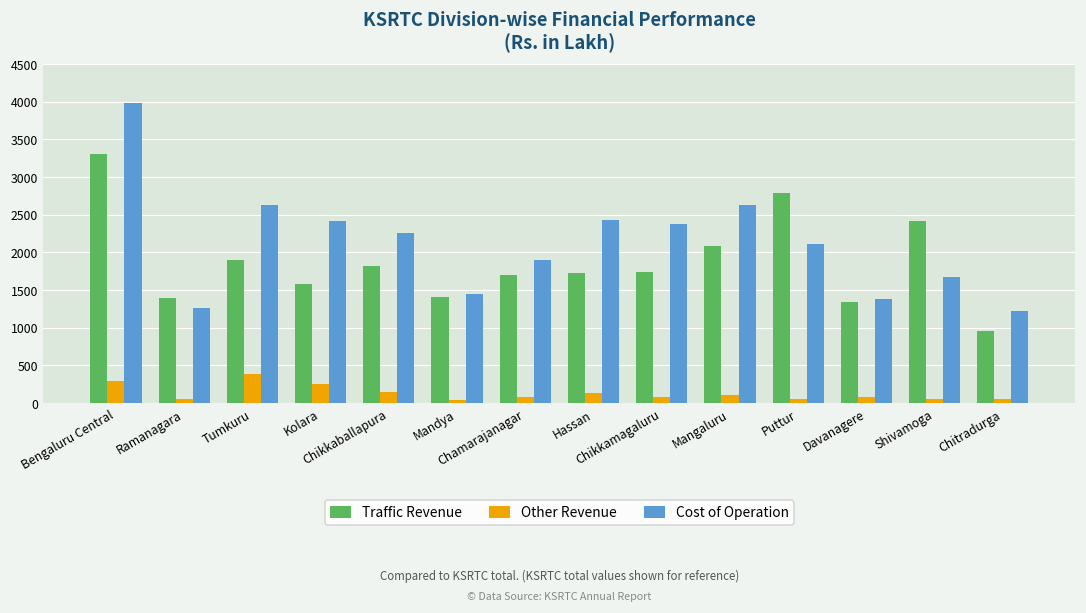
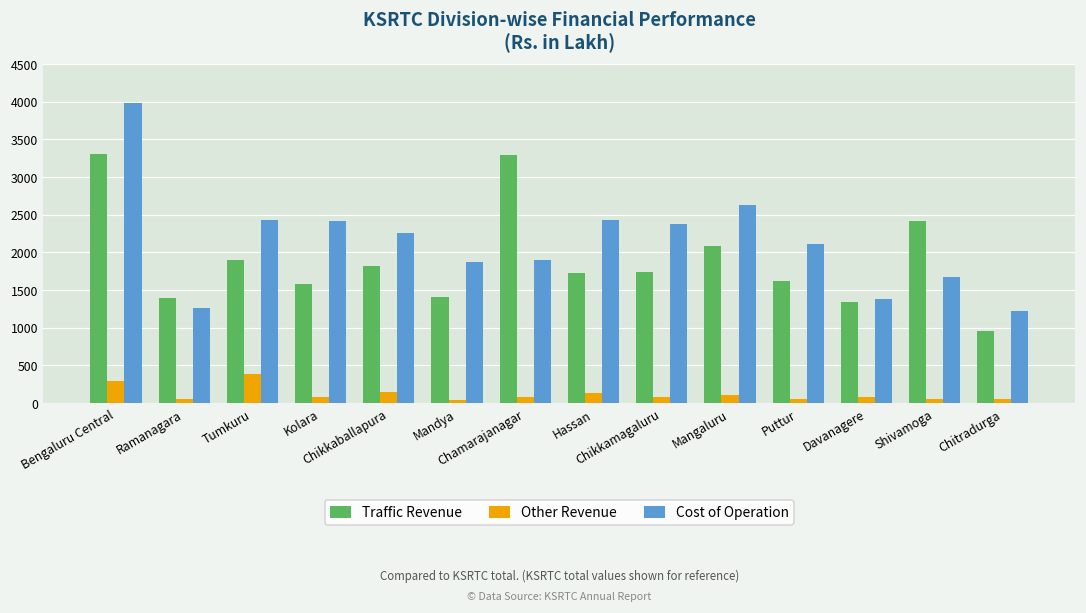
  {
    "Traffic Revenue": {
      "Bengaluru Central": 3300,
      "Ramanagara": 1400,
      "Tumkuru": 1900,
      "Kolara": 1600,
      "Chikkaballapura": 1800,
      "Mandya": 1400,
-     "Chamarajanagar": 1700,
+     "Chamarajanagar": 3300,
      "Hassan": 1700,
      "Chikkamagaluru": 1700,
      "Mangaluru": 2100,
-     "Puttur": 2800,
+     "Puttur": 1600,
      "Davanagere": 1300,
      "Shivamoga": 2400,
      "Chitradurga": 1000
    },
    "Other Revenue": {
      "Bengaluru Central": 300,
      "Ramanagara": 100,
      "Tumkuru": 400,
-     "Kolara": 300,
+     "Kolara": 100,
      "Chikkaballapura": 100,
      "Mandya": 0,
      "Chamarajanagar": 100,
      "Hassan": 100,
      "Chikkamagaluru": 100,
      "Mangaluru": 100,
      "Puttur": 100,
      "Davanagere": 100,
      "Shivamoga": 0,
      "Chitradurga": 100
    },
    "Cost of Operation": {
      "Bengaluru Central": 4000,
      "Ramanagara": 1300,
-     "Tumkuru": 2600,
+     "Tumkuru": 2400,
      "Kolara": 2400,
      "Chikkaballapura": 2300,
-     "Mandya": 1400,
+     "Mandya": 1900,
      "Chamarajanagar": 1900,
      "Hassan": 2400,
      "Chikkamagaluru": 2400,
      "Mangaluru": 2600,
      "Puttur": 2100,
      "Davanagere": 1400,
      "Shivamoga": 1700,
      "Chitradurga": 1200
    }
  }
